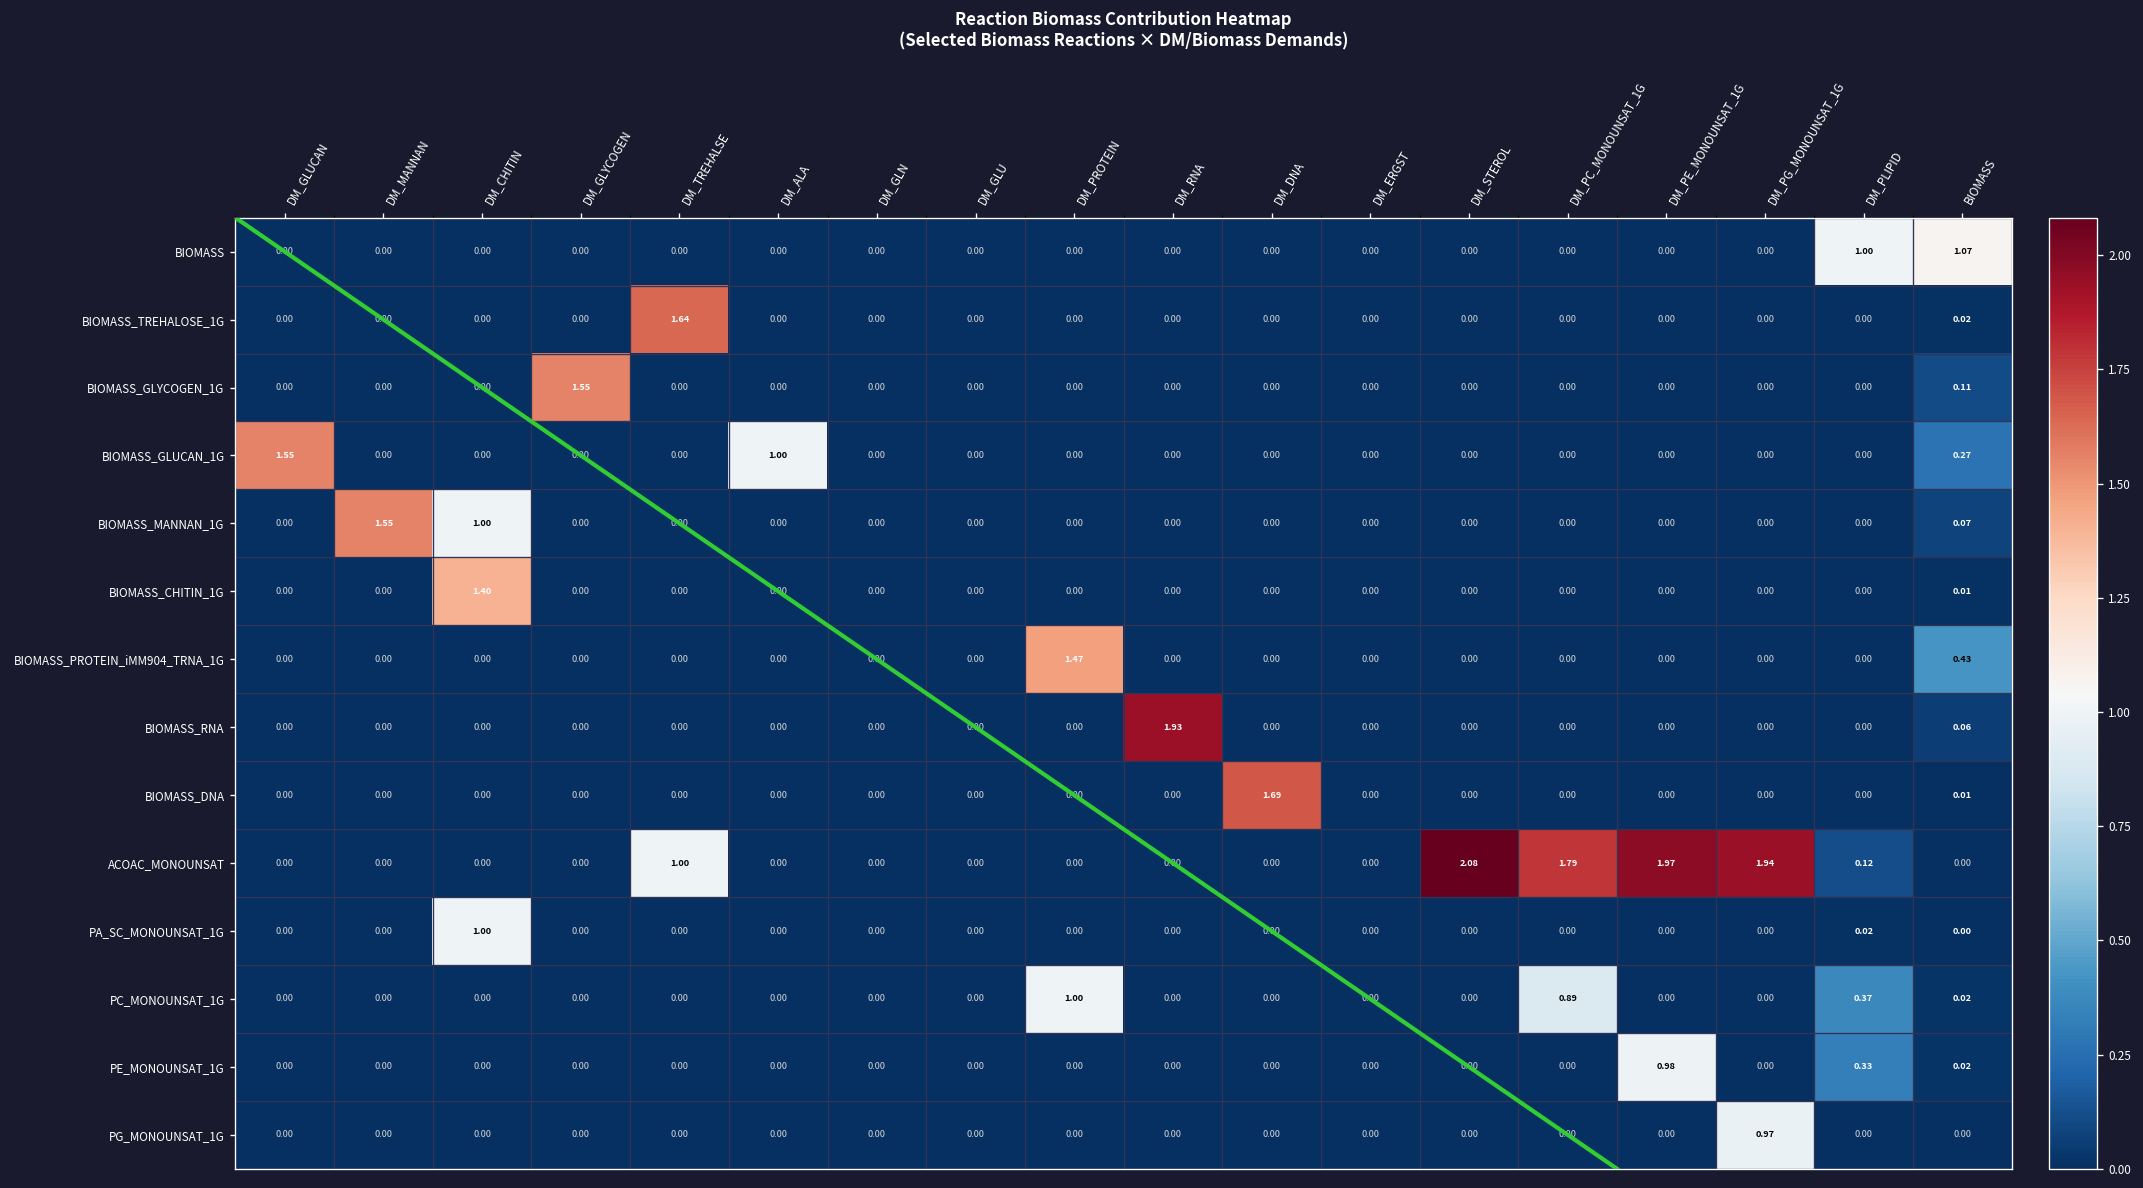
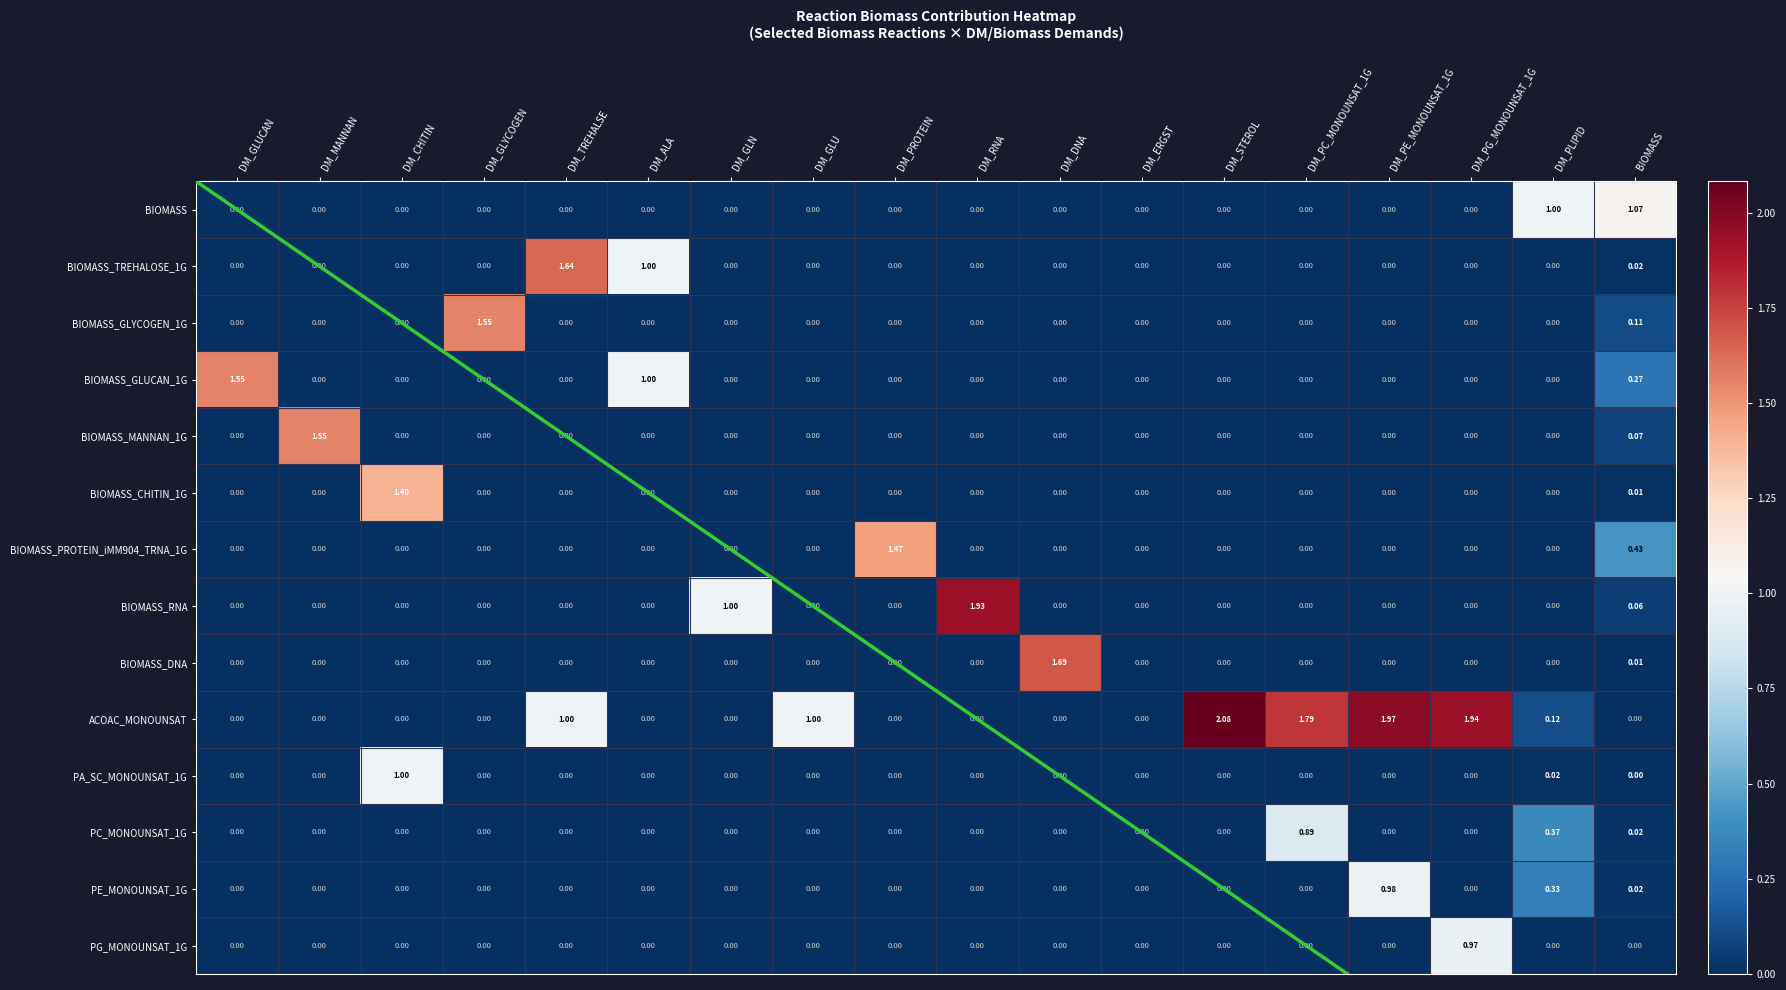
  {
    "BIOMASS_TREHALOSE_1G": {
      "DM_GLUCAN": 0.00,
      "DM_MANNAN": 0.00,
      "DM_CHITIN": 0.00,
      "DM_GLYCOGEN": 0.00,
      "DM_TREHALSE": 1.64,
-     "DM_ALA": 0.00,
+     "DM_ALA": 1.00,
      "DM_GLN": 0.00,
      "DM_GLU": 0.00,
      "DM_PROTEIN": 0.00,
      "DM_RNA": 0.00,
      "DM_DNA": 0.00,
      "DM_ERGST": 0.00,
      "DM_STEROL": 0.00,
      "DM_PC_MONOUNSAT_1G": 0.00,
      "DM_PE_MONOUNSAT_1G": 0.00,
      "DM_PG_MONOUNSAT_1G": 0.00,
      "DM_PLIPID": 0.00,
      "BIOMASS": 0.02
    },
    "BIOMASS_MANNAN_1G": {
      "DM_GLUCAN": 0.00,
      "DM_MANNAN": 1.55,
-     "DM_CHITIN": 1.00,
+     "DM_CHITIN": 0.00,
      "DM_GLYCOGEN": 0.00,
      "DM_TREHALSE": 0.00,
      "DM_ALA": 0.00,
      "DM_GLN": 0.00,
      "DM_GLU": 0.00,
      "DM_PROTEIN": 0.00,
      "DM_RNA": 0.00,
      "DM_DNA": 0.00,
      "DM_ERGST": 0.00,
      "DM_STEROL": 0.00,
      "DM_PC_MONOUNSAT_1G": 0.00,
      "DM_PE_MONOUNSAT_1G": 0.00,
      "DM_PG_MONOUNSAT_1G": 0.00,
      "DM_PLIPID": 0.00,
      "BIOMASS": 0.07
    },
    "BIOMASS_RNA": {
      "DM_GLUCAN": 0.00,
      "DM_MANNAN": 0.00,
      "DM_CHITIN": 0.00,
      "DM_GLYCOGEN": 0.00,
      "DM_TREHALSE": 0.00,
      "DM_ALA": 0.00,
-     "DM_GLN": 0.00,
+     "DM_GLN": 1.00,
      "DM_GLU": 0.00,
      "DM_PROTEIN": 0.00,
      "DM_RNA": 1.93,
      "DM_DNA": 0.00,
      "DM_ERGST": 0.00,
      "DM_STEROL": 0.00,
      "DM_PC_MONOUNSAT_1G": 0.00,
      "DM_PE_MONOUNSAT_1G": 0.00,
      "DM_PG_MONOUNSAT_1G": 0.00,
      "DM_PLIPID": 0.00,
      "BIOMASS": 0.06
    },
    "ACOAC_MONOUNSAT": {
      "DM_GLUCAN": 0.00,
      "DM_MANNAN": 0.00,
      "DM_CHITIN": 0.00,
      "DM_GLYCOGEN": 0.00,
      "DM_TREHALSE": 1.00,
      "DM_ALA": 0.00,
      "DM_GLN": 0.00,
-     "DM_GLU": 0.00,
+     "DM_GLU": 1.00,
      "DM_PROTEIN": 0.00,
      "DM_RNA": 0.00,
      "DM_DNA": 0.00,
      "DM_ERGST": 0.00,
      "DM_STEROL": 2.08,
      "DM_PC_MONOUNSAT_1G": 1.79,
      "DM_PE_MONOUNSAT_1G": 1.97,
      "DM_PG_MONOUNSAT_1G": 1.94,
      "DM_PLIPID": 0.12,
      "BIOMASS": 0.00
    },
    "PC_MONOUNSAT_1G": {
      "DM_GLUCAN": 0.00,
      "DM_MANNAN": 0.00,
      "DM_CHITIN": 0.00,
      "DM_GLYCOGEN": 0.00,
      "DM_TREHALSE": 0.00,
      "DM_ALA": 0.00,
      "DM_GLN": 0.00,
      "DM_GLU": 0.00,
-     "DM_PROTEIN": 1.00,
+     "DM_PROTEIN": 0.00,
      "DM_RNA": 0.00,
      "DM_DNA": 0.00,
      "DM_ERGST": 0.00,
      "DM_STEROL": 0.00,
      "DM_PC_MONOUNSAT_1G": 0.89,
      "DM_PE_MONOUNSAT_1G": 0.00,
      "DM_PG_MONOUNSAT_1G": 0.00,
      "DM_PLIPID": 0.37,
      "BIOMASS": 0.02
    }
  }
